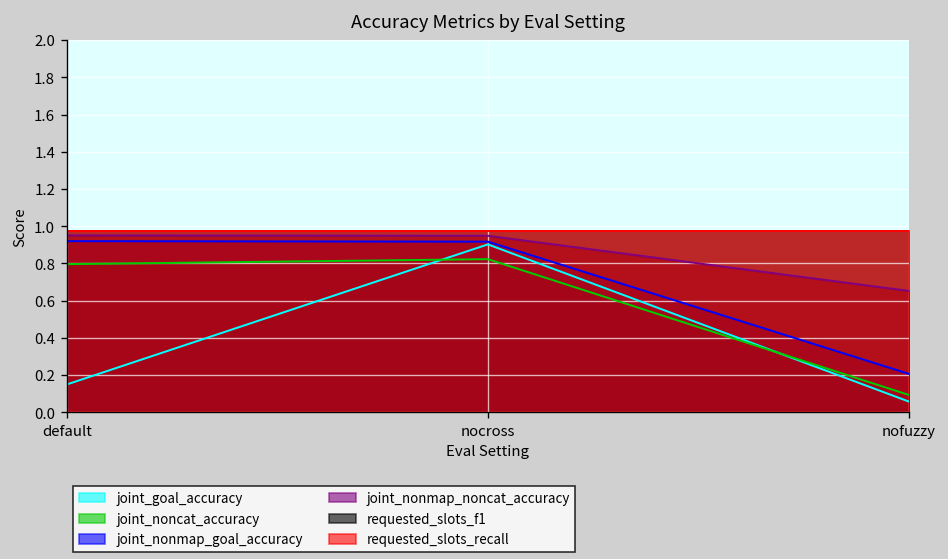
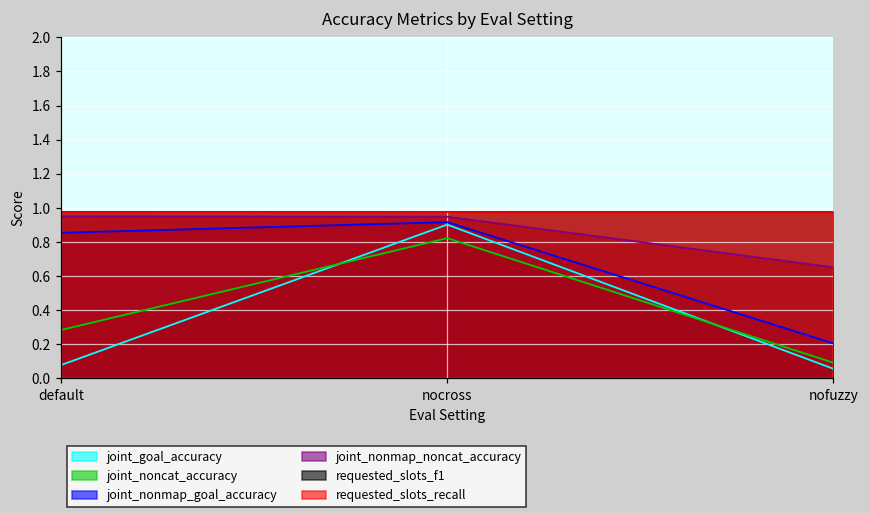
  {
    "joint_goal_accuracy": {
-     "default": 0.15,
+     "default": 0.08,
      "nofuzzy": 0.06
    },
    "joint_noncat_accuracy": {
-     "default": 0.80,
+     "default": 0.28,
      "nocross": 0.82,
      "nofuzzy": 0.09
    },
    "joint_nonmap_goal_accuracy": {
-     "default": 0.92,
+     "default": 0.85,
      "nofuzzy": 0.21
    },
    "joint_nonmap_noncat_accuracy": {
      "default": 0.95,
      "nocross": 0.95,
      "nofuzzy": 0.65
    },
    "requested_slots_recall": {
      "default": 0.97,
      "nocross": 0.97,
      "nofuzzy": 0.97
    }
  }
